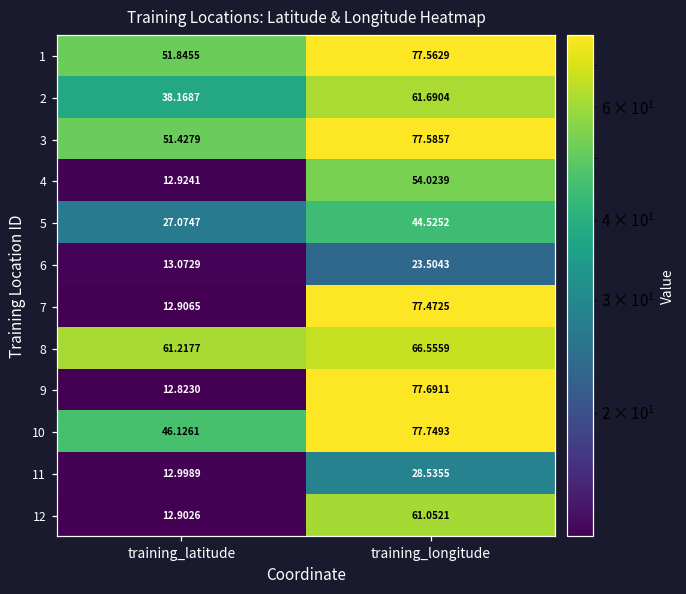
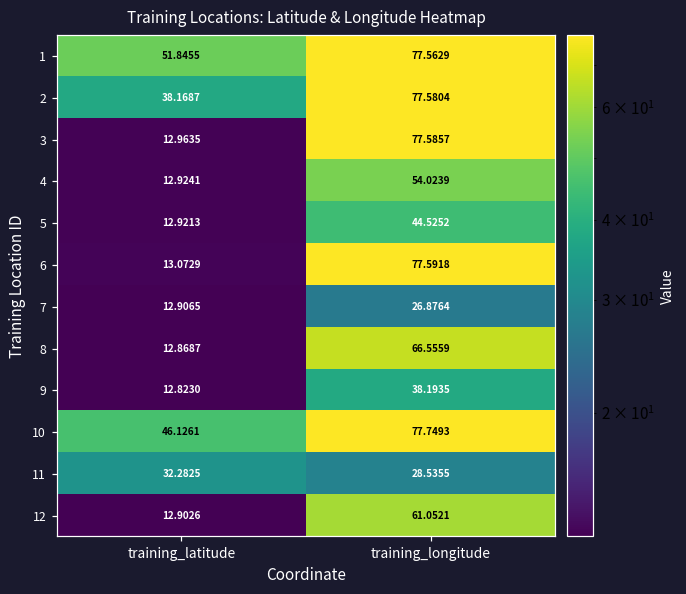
  {
    "1": {
      "training_latitude": 51.8455,
      "training_longitude": 77.5629
    },
    "2": {
      "training_latitude": 38.1687,
-     "training_longitude": 61.6904
+     "training_longitude": 77.5804
    },
    "3": {
-     "training_latitude": 51.4279,
+     "training_latitude": 12.9635,
      "training_longitude": 77.5857
    },
    "4": {
      "training_latitude": 12.9241,
      "training_longitude": 54.0239
    },
    "5": {
-     "training_latitude": 27.0747,
+     "training_latitude": 12.9213,
      "training_longitude": 44.5252
    },
    "6": {
      "training_latitude": 13.0729,
-     "training_longitude": 23.5043
+     "training_longitude": 77.5918
    },
    "7": {
      "training_latitude": 12.9065,
-     "training_longitude": 77.4725
+     "training_longitude": 26.8764
    },
    "8": {
-     "training_latitude": 61.2177,
+     "training_latitude": 12.8687,
      "training_longitude": 66.5559
    },
    "9": {
      "training_latitude": 12.8230,
-     "training_longitude": 77.6911
+     "training_longitude": 38.1935
    },
    "10": {
      "training_latitude": 46.1261,
      "training_longitude": 77.7493
    },
    "11": {
-     "training_latitude": 12.9989,
+     "training_latitude": 32.2825,
      "training_longitude": 28.5355
    },
    "12": {
      "training_latitude": 12.9026,
      "training_longitude": 61.0521
    }
  }
